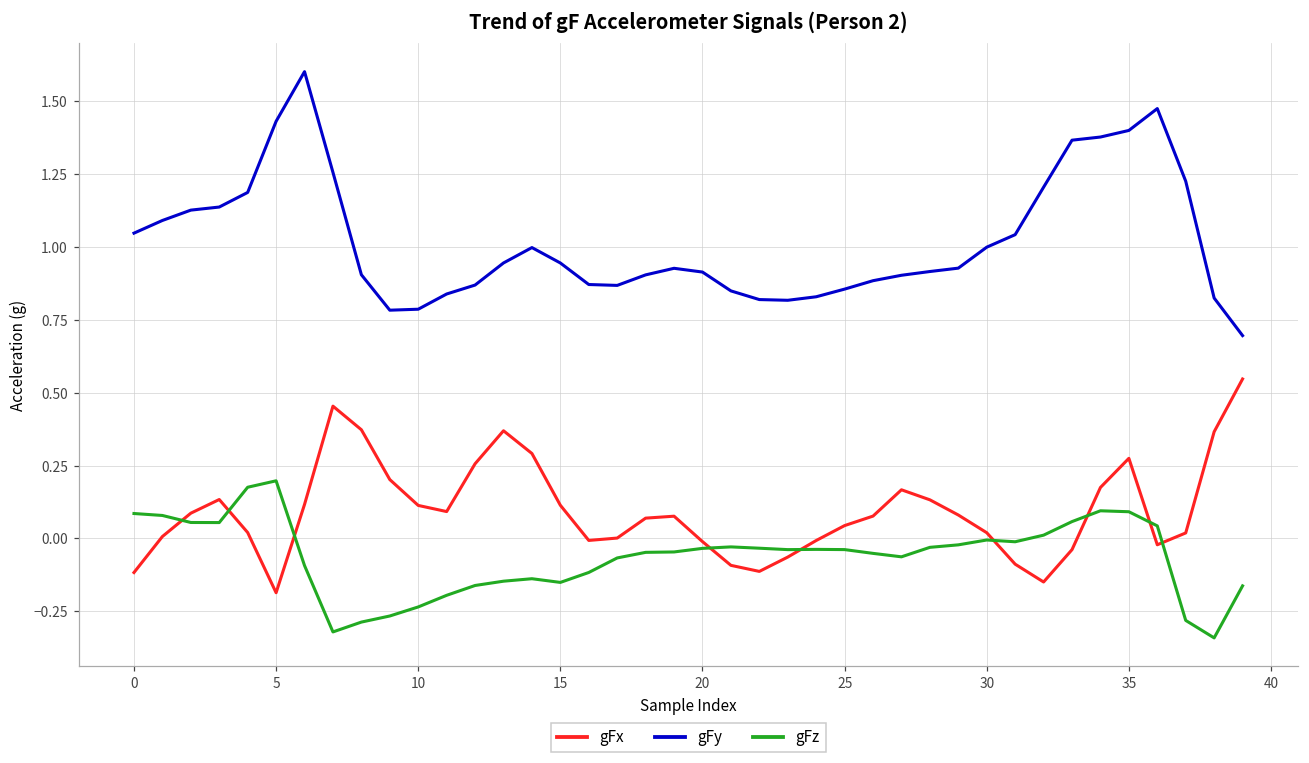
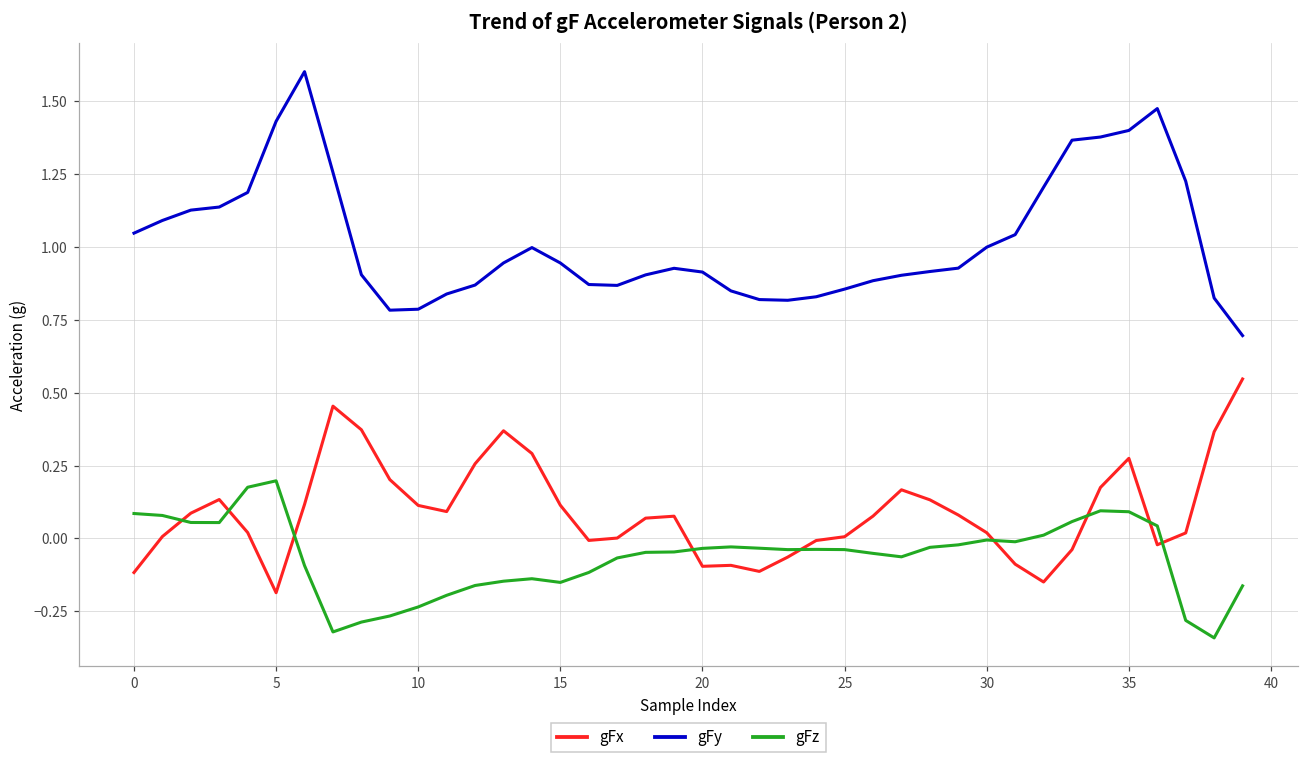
  {
    "gFx": {
      "0": -0.12,
      "5": -0.19,
      "10": 0.11,
      "15": 0.11,
-     "20": -0.01,
-     "25": 0.04,
+     "20": -0.10,
+     "25": 0.01,
      "30": 0.02,
      "35": 0.27
    },
    "gFy": {
      "0": 1.05,
      "5": 1.43,
      "10": 0.79,
      "15": 0.94,
      "20": 0.91,
      "25": 0.86,
      "30": 1.00,
      "35": 1.40
    },
    "gFz": {
      "0": 0.09,
      "5": 0.20,
      "10": -0.23,
      "15": -0.15,
      "20": -0.03,
      "25": -0.04,
      "30": -0.01,
      "35": 0.09
    }
  }
